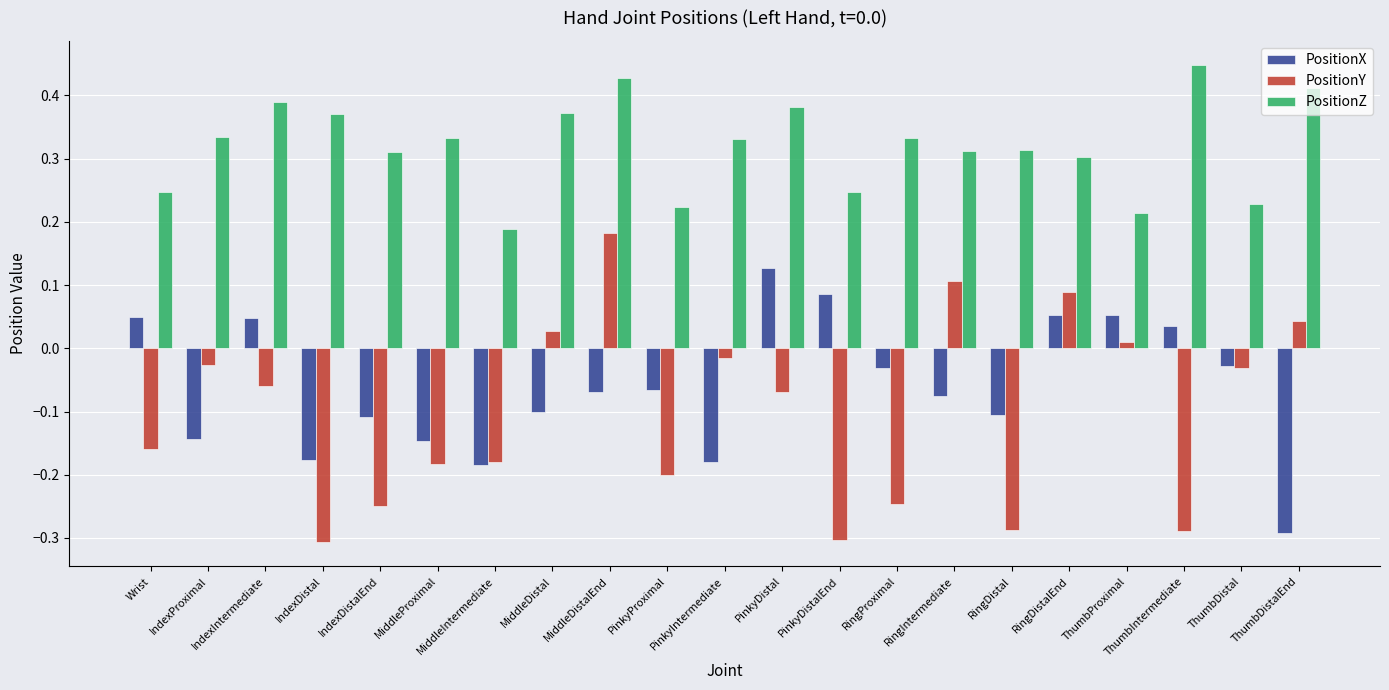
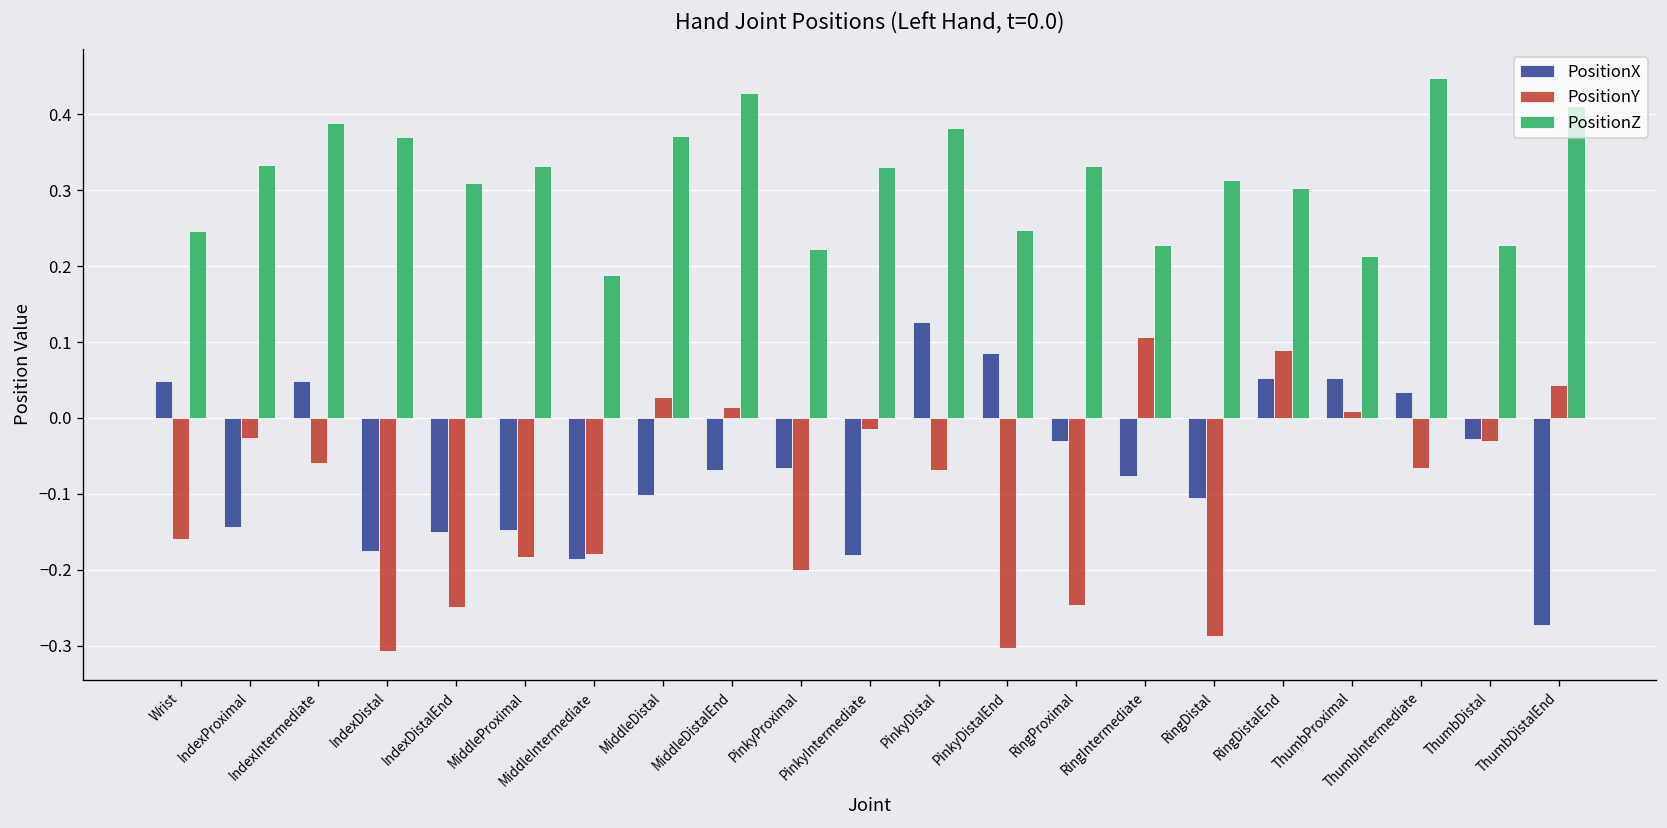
  {
    "PositionX": {
      "Wrist": 0.05,
      "IndexProximal": -0.14,
      "IndexIntermediate": 0.05,
      "IndexDistal": -0.18,
-     "IndexDistalEnd": -0.11,
+     "IndexDistalEnd": -0.15,
      "MiddleProximal": -0.15,
      "MiddleIntermediate": -0.19,
      "MiddleDistal": -0.10,
      "MiddleDistalEnd": -0.07,
      "PinkyProximal": -0.07,
      "PinkyIntermediate": -0.18,
      "PinkyDistal": 0.13,
      "PinkyDistalEnd": 0.09,
      "RingProximal": -0.03,
      "RingIntermediate": -0.08,
      "RingDistal": -0.11,
      "RingDistalEnd": 0.05,
      "ThumbProximal": 0.05,
      "ThumbIntermediate": 0.03,
      "ThumbDistal": -0.03,
-     "ThumbDistalEnd": -0.29
+     "ThumbDistalEnd": -0.27
    },
    "PositionY": {
      "Wrist": -0.16,
      "IndexProximal": -0.03,
      "IndexIntermediate": -0.06,
      "IndexDistal": -0.31,
      "IndexDistalEnd": -0.25,
      "MiddleProximal": -0.18,
      "MiddleIntermediate": -0.18,
      "MiddleDistal": 0.03,
-     "MiddleDistalEnd": 0.18,
+     "MiddleDistalEnd": 0.01,
      "PinkyProximal": -0.20,
      "PinkyIntermediate": -0.01,
      "PinkyDistal": -0.07,
      "PinkyDistalEnd": -0.30,
      "RingProximal": -0.25,
      "RingIntermediate": 0.11,
      "RingDistal": -0.29,
      "RingDistalEnd": 0.09,
      "ThumbProximal": 0.01,
-     "ThumbIntermediate": -0.29,
+     "ThumbIntermediate": -0.07,
      "ThumbDistal": -0.03,
      "ThumbDistalEnd": 0.04
    },
    "PositionZ": {
      "Wrist": 0.25,
      "IndexProximal": 0.33,
      "IndexIntermediate": 0.39,
      "IndexDistal": 0.37,
      "IndexDistalEnd": 0.31,
      "MiddleProximal": 0.33,
      "MiddleIntermediate": 0.19,
      "MiddleDistal": 0.37,
      "MiddleDistalEnd": 0.43,
      "PinkyProximal": 0.22,
      "PinkyIntermediate": 0.33,
      "PinkyDistal": 0.38,
      "PinkyDistalEnd": 0.25,
      "RingProximal": 0.33,
-     "RingIntermediate": 0.31,
+     "RingIntermediate": 0.23,
      "RingDistal": 0.31,
      "RingDistalEnd": 0.30,
      "ThumbProximal": 0.21,
      "ThumbIntermediate": 0.45,
      "ThumbDistal": 0.23
    }
  }
